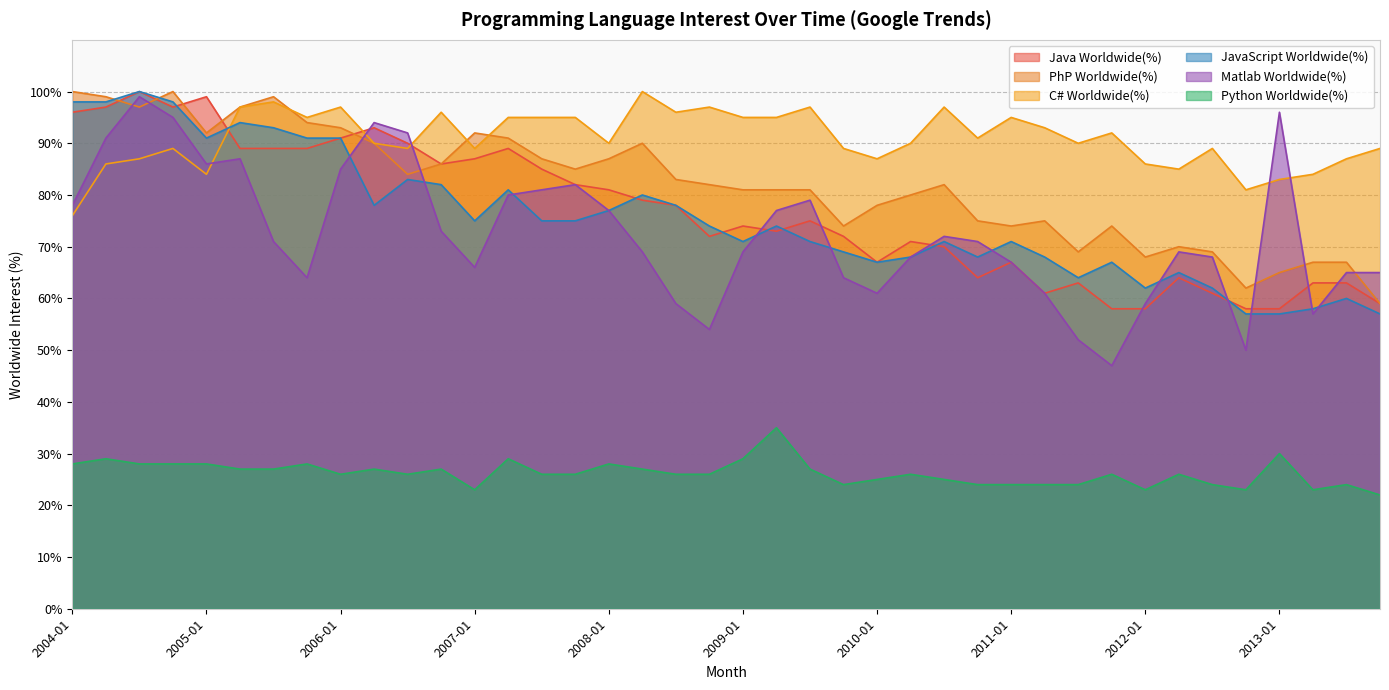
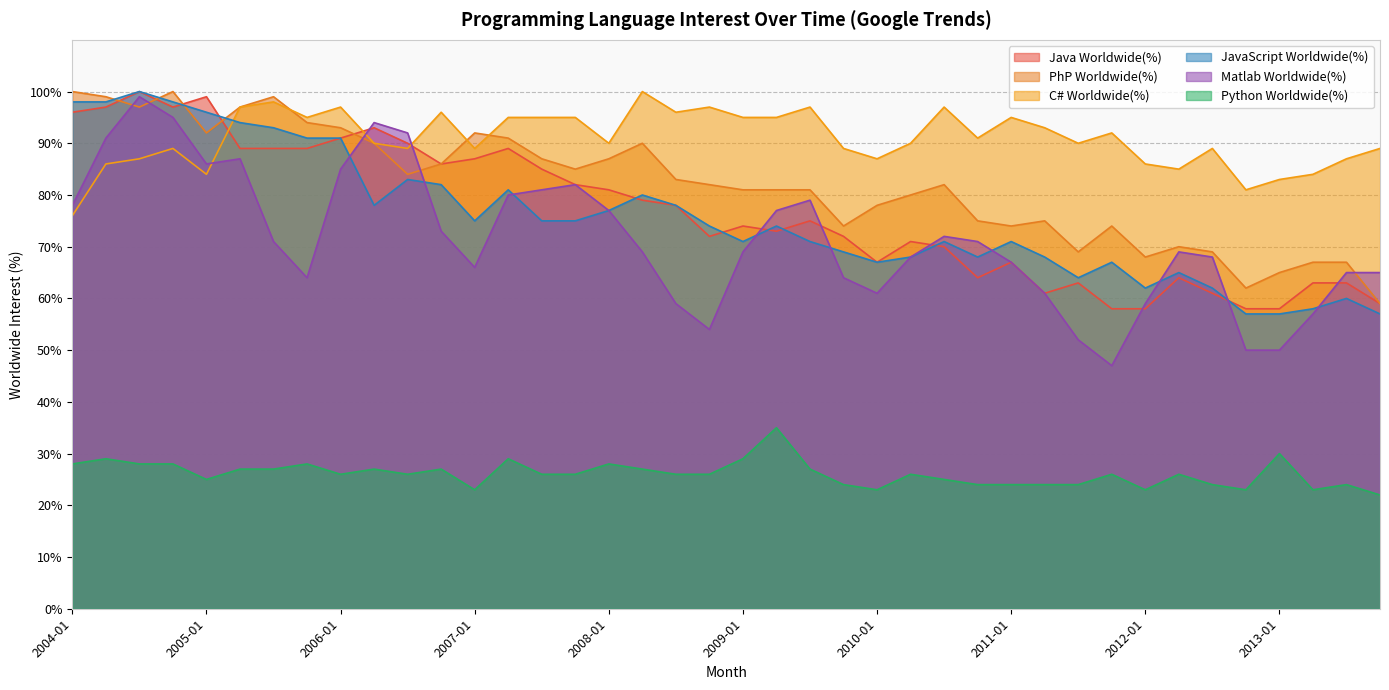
  {
    "JavaScript Worldwide(%)": {
      "2004-01": "98%",
-     "2005-01": "91%",
+     "2005-01": "96%",
      "2007-01": "75%",
      "2009-01": "71%",
      "2011-01": "71%",
      "2012-01": "62%",
      "2013-01": "57%"
    },
    "Matlab Worldwide(%)": {
      "2004-01": "78%",
      "2005-01": "86%",
      "2006-01": "85%",
      "2007-01": "66%",
      "2009-01": "69%",
      "2010-01": "61%",
      "2012-01": "59%",
-     "2013-01": "96%"
+     "2013-01": "50%"
    },
    "Python Worldwide(%)": {
      "2004-01": "28%",
-     "2005-01": "28%",
+     "2005-01": "25%",
      "2006-01": "26%",
      "2007-01": "23%",
      "2008-01": "28%",
      "2009-01": "29%",
-     "2010-01": "25%",
+     "2010-01": "23%",
      "2011-01": "24%",
      "2012-01": "23%",
      "2013-01": "30%"
    }
  }
